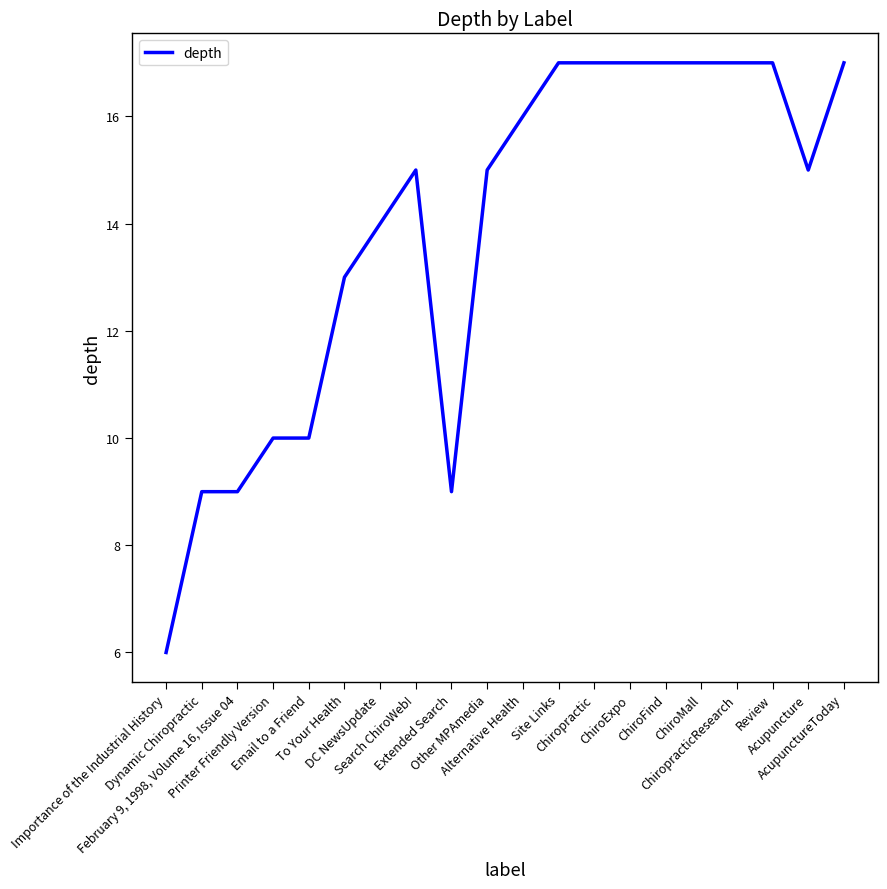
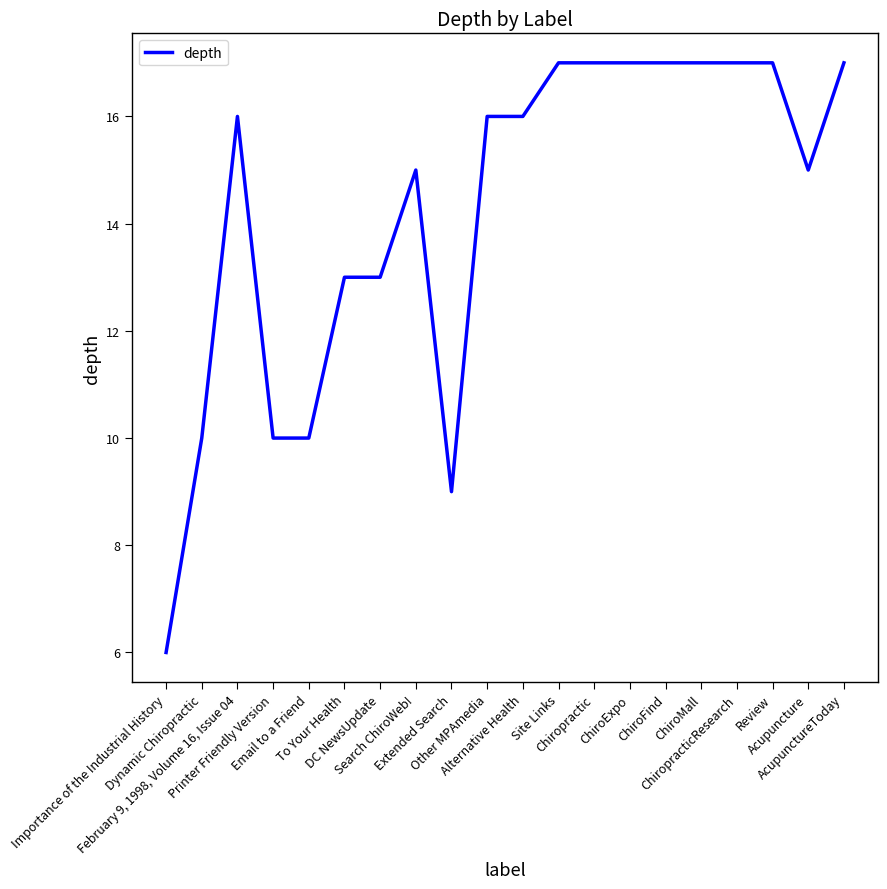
  {
    "Importance of the Industrial History": 6,
-   "Dynamic Chiropractic": 9,
-   "February 9, 1998, Volume 16, Issue 04": 9,
+   "Dynamic Chiropractic": 10,
+   "February 9, 1998, Volume 16, Issue 04": 16,
    "Printer Friendly Version": 10,
    "Email to a Friend": 10,
    "To Your Health": 13,
-   "DC NewsUpdate": 14,
+   "DC NewsUpdate": 13,
    "Search ChiroWeb!": 15,
    "Extended Search": 9,
-   "Other MPAmedia": 15,
+   "Other MPAmedia": 16,
    "Alternative Health": 16,
    "Site Links": 17,
    "Chiropractic": 17,
    "ChiroExpo": 17,
    "ChiroFind": 17,
    "ChiroMall": 17,
    "ChiropracticResearch": 17,
    "Review": 17,
    "Acupuncture": 15,
    "AcupunctureToday": 17
  }
